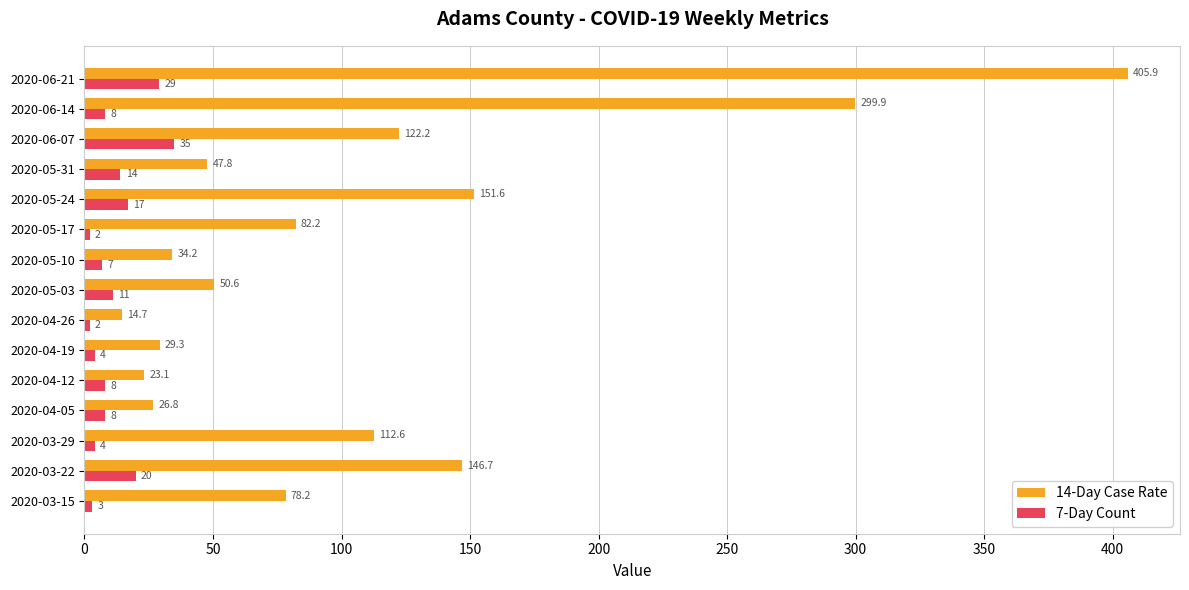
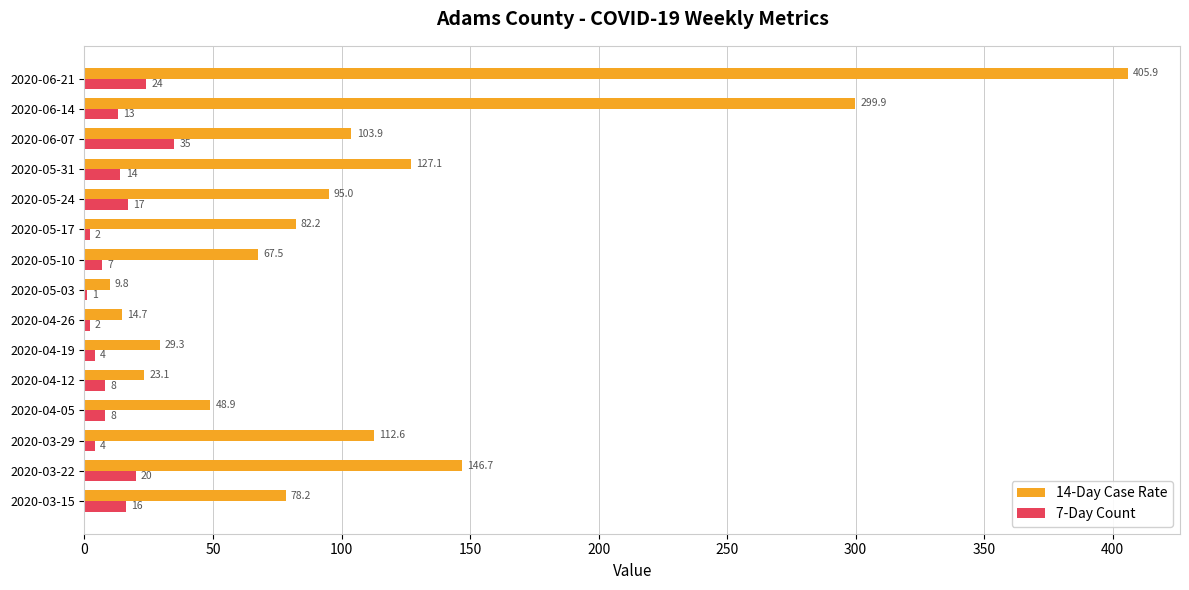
  {
    "14-Day Case Rate": {
      "2020-06-21": 405.9,
      "2020-06-14": 299.9,
-     "2020-06-07": 122.2,
-     "2020-05-31": 47.8,
-     "2020-05-24": 151.6,
+     "2020-06-07": 103.9,
+     "2020-05-31": 127.1,
+     "2020-05-24": 95.0,
      "2020-05-17": 82.2,
-     "2020-05-10": 34.2,
-     "2020-05-03": 50.6,
+     "2020-05-10": 67.5,
+     "2020-05-03": 9.8,
      "2020-04-26": 14.7,
      "2020-04-19": 29.3,
      "2020-04-12": 23.1,
-     "2020-04-05": 26.8,
+     "2020-04-05": 48.9,
      "2020-03-29": 112.6,
      "2020-03-22": 146.7,
      "2020-03-15": 78.2
    },
    "7-Day Count": {
-     "2020-06-21": 29,
-     "2020-06-14": 8,
+     "2020-06-21": 24,
+     "2020-06-14": 13,
      "2020-06-07": 35,
      "2020-05-31": 14,
      "2020-05-24": 17,
      "2020-05-17": 2,
      "2020-05-10": 7,
-     "2020-05-03": 11,
+     "2020-05-03": 1,
      "2020-04-26": 2,
      "2020-04-19": 4,
      "2020-04-12": 8,
      "2020-04-05": 8,
      "2020-03-29": 4,
      "2020-03-22": 20,
-     "2020-03-15": 3
+     "2020-03-15": 16
    }
  }
